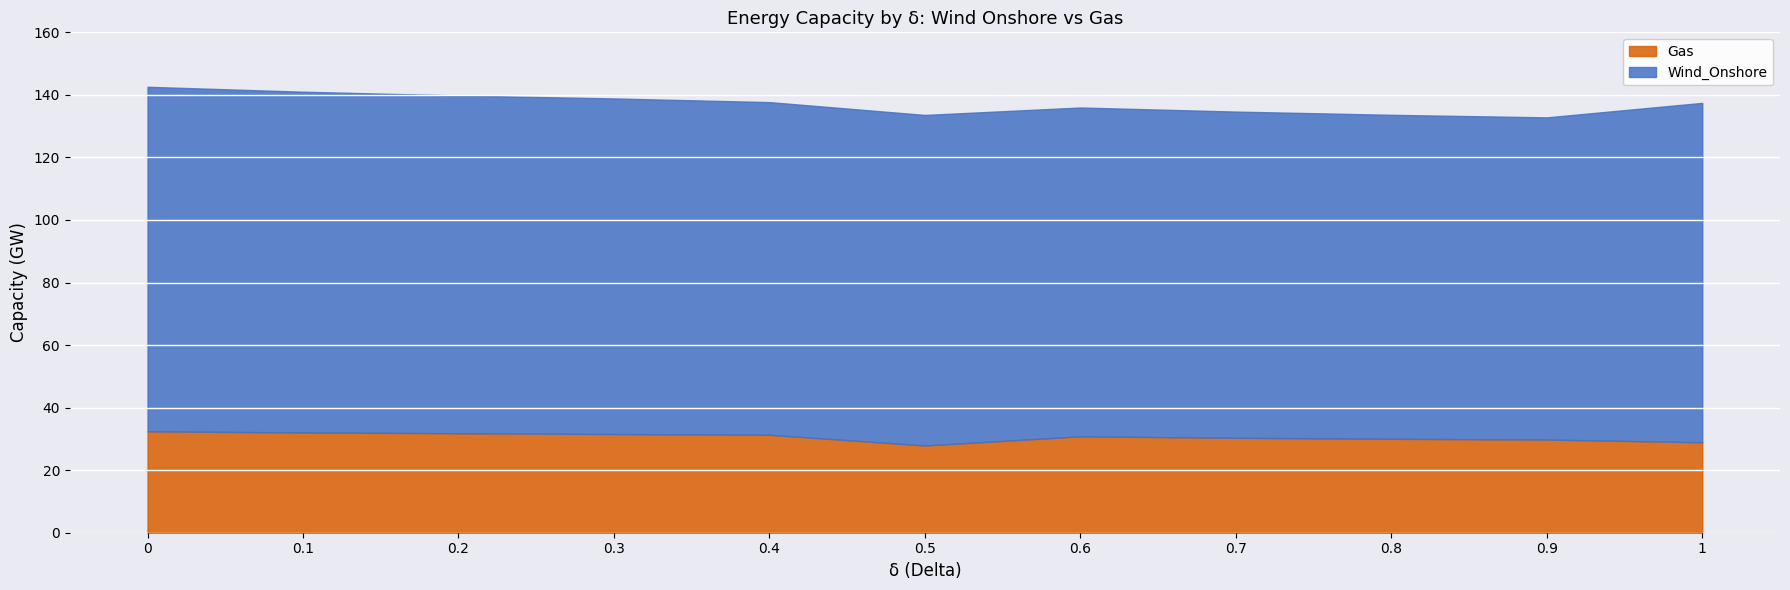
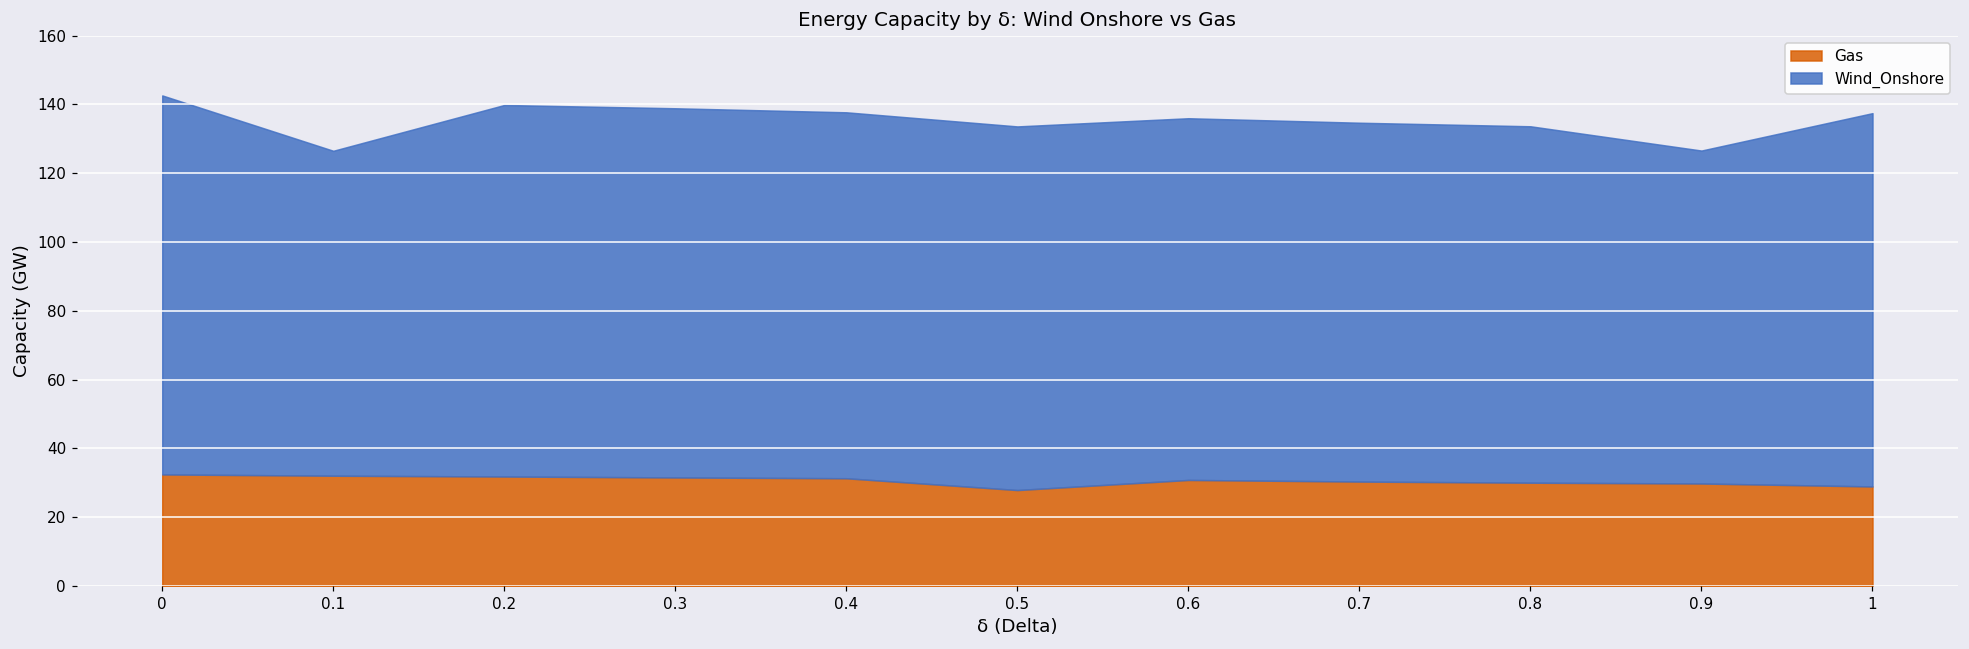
  {
    "Gas": {
      "0": 32,
      "0.1": 32,
      "0.2": 32,
      "0.3": 32,
      "0.4": 31,
      "0.5": 28,
      "0.6": 31,
      "0.7": 30,
      "0.8": 30,
      "0.9": 30,
      "1": 29
    },
    "Wind_Onshore": {
      "0": 110,
-     "0.1": 109,
+     "0.1": 94,
      "0.2": 108,
      "0.3": 107,
      "0.4": 106,
      "0.5": 106,
      "0.6": 105,
      "0.7": 104,
      "0.8": 104,
-     "0.9": 103,
+     "0.9": 97,
      "1": 109
    }
  }
